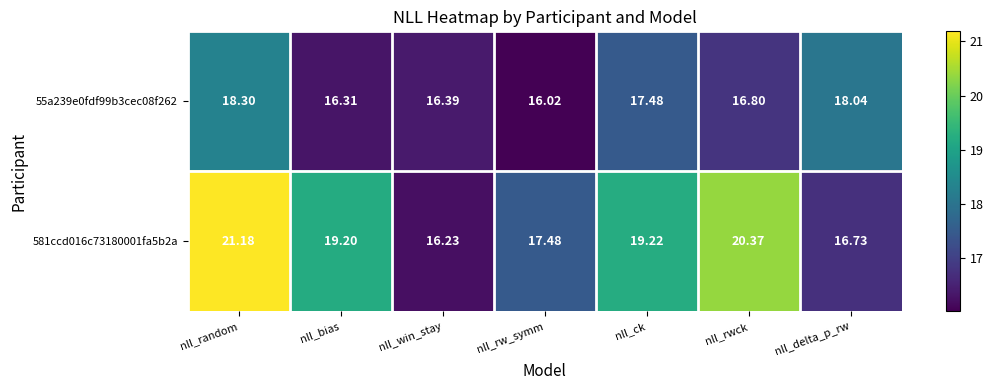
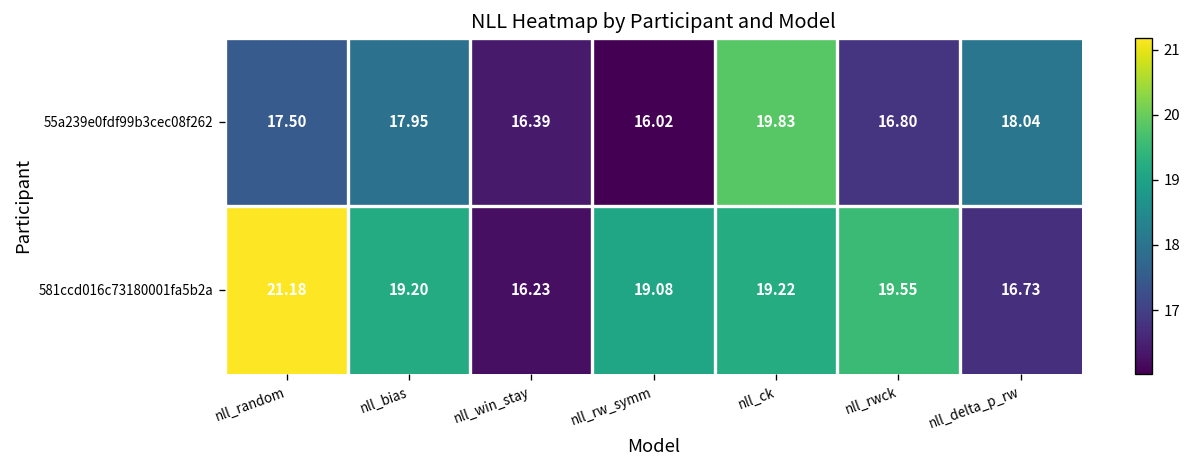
  {
    "55a239e0fdf99b3cec08f262": {
-     "nll_random": 18.30,
-     "nll_bias": 16.31,
+     "nll_random": 17.50,
+     "nll_bias": 17.95,
      "nll_win_stay": 16.39,
      "nll_rw_symm": 16.02,
-     "nll_ck": 17.48,
+     "nll_ck": 19.83,
      "nll_rwck": 16.80,
      "nll_delta_p_rw": 18.04
    },
    "581ccd016c73180001fa5b2a": {
      "nll_random": 21.18,
      "nll_bias": 19.20,
      "nll_win_stay": 16.23,
-     "nll_rw_symm": 17.48,
+     "nll_rw_symm": 19.08,
      "nll_ck": 19.22,
-     "nll_rwck": 20.37,
+     "nll_rwck": 19.55,
      "nll_delta_p_rw": 16.73
    }
  }
